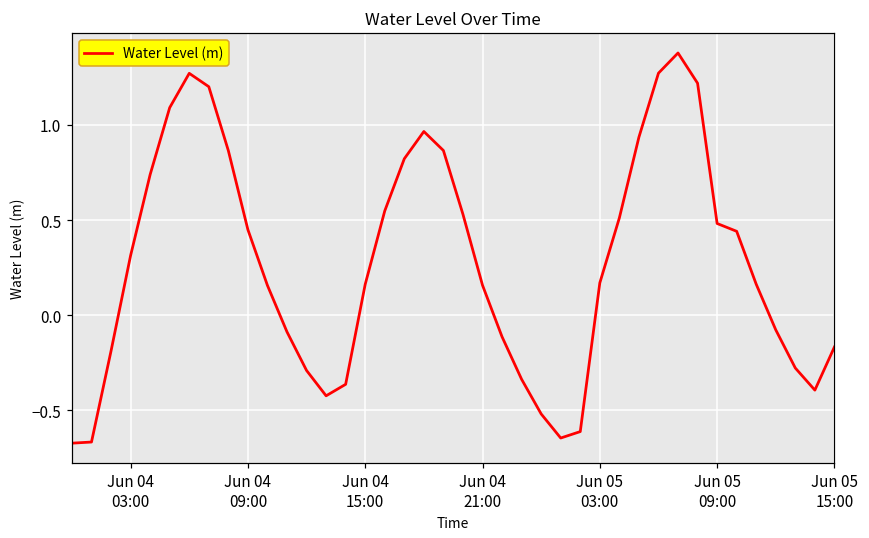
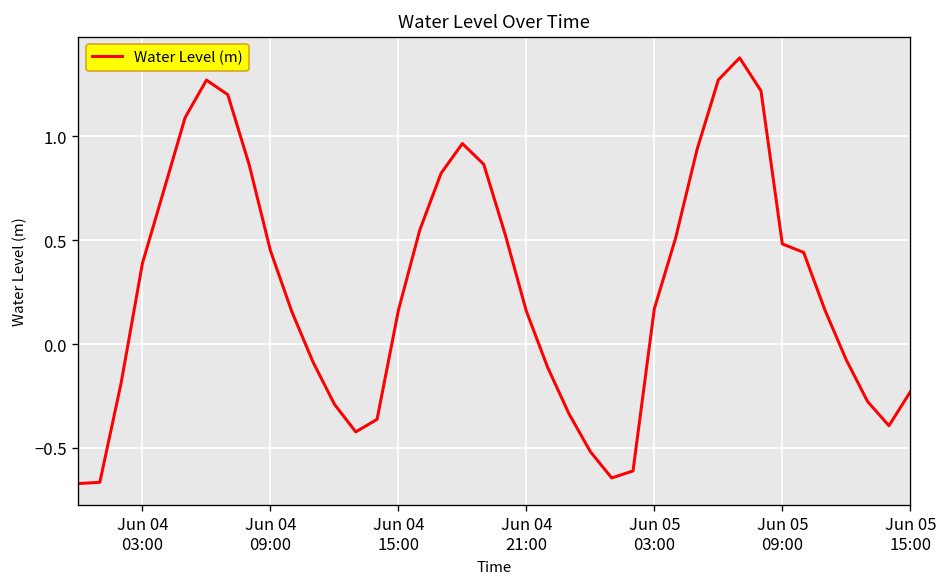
  {
-   "Jun 04 03:00": 0.31,
+   "Jun 04 03:00": 0.39,
    "Jun 04 09:00": 0.45,
    "Jun 04 15:00": 0.16,
    "Jun 04 21:00": 0.16,
    "Jun 05 03:00": 0.17,
    "Jun 05 09:00": 0.48,
-   "Jun 05 15:00": -0.17
+   "Jun 05 15:00": -0.23
  }
